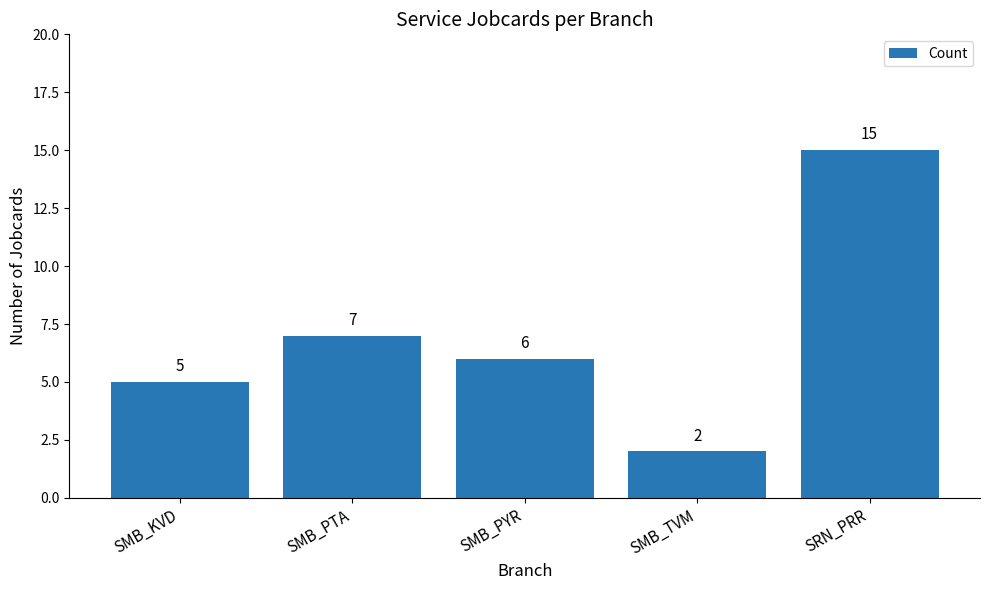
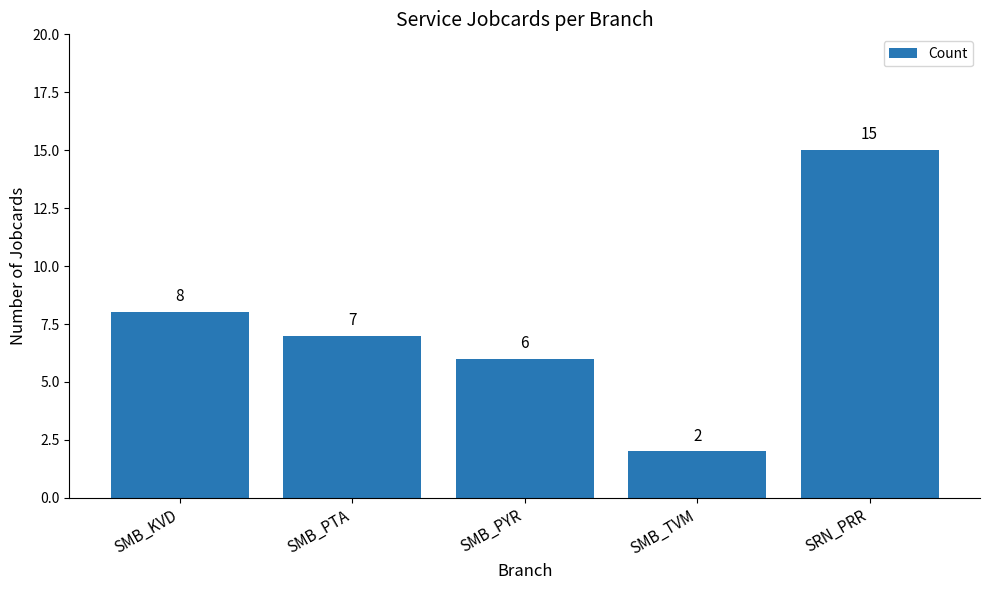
  {
-   "SMB_KVD": 5,
+   "SMB_KVD": 8,
    "SMB_PTA": 7,
    "SMB_PYR": 6,
    "SMB_TVM": 2,
    "SRN_PRR": 15
  }
